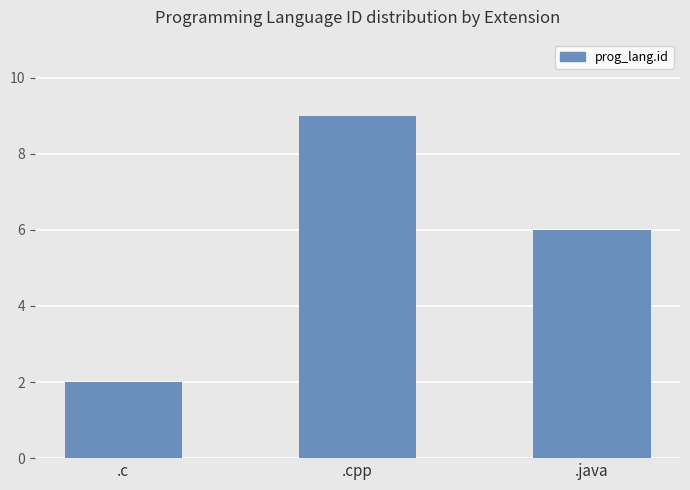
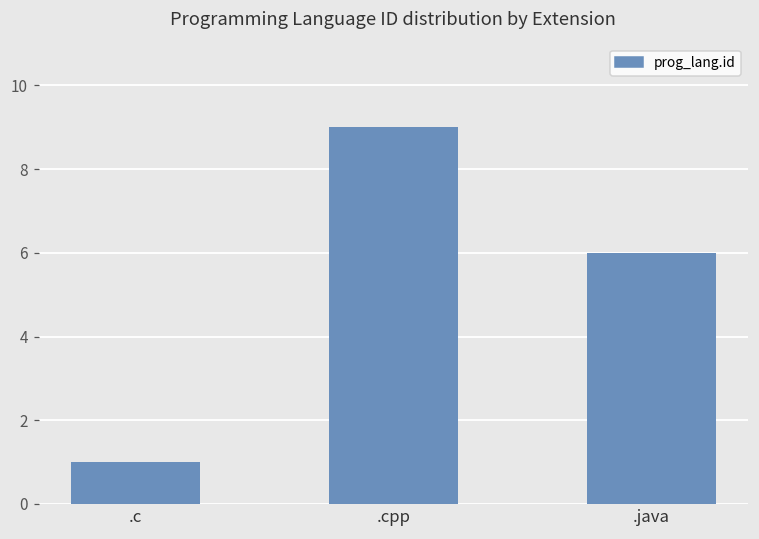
  {
-   ".c": 2,
+   ".c": 1,
    ".cpp": 9,
    ".java": 6
  }
